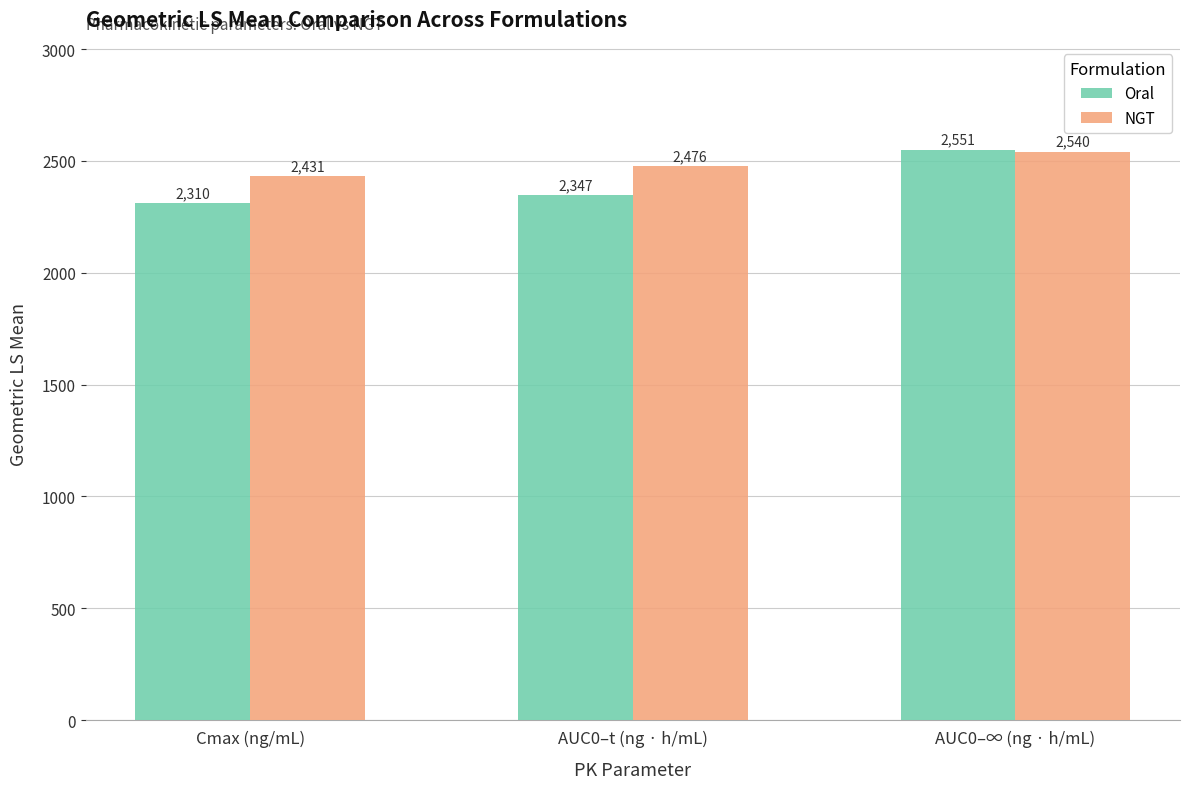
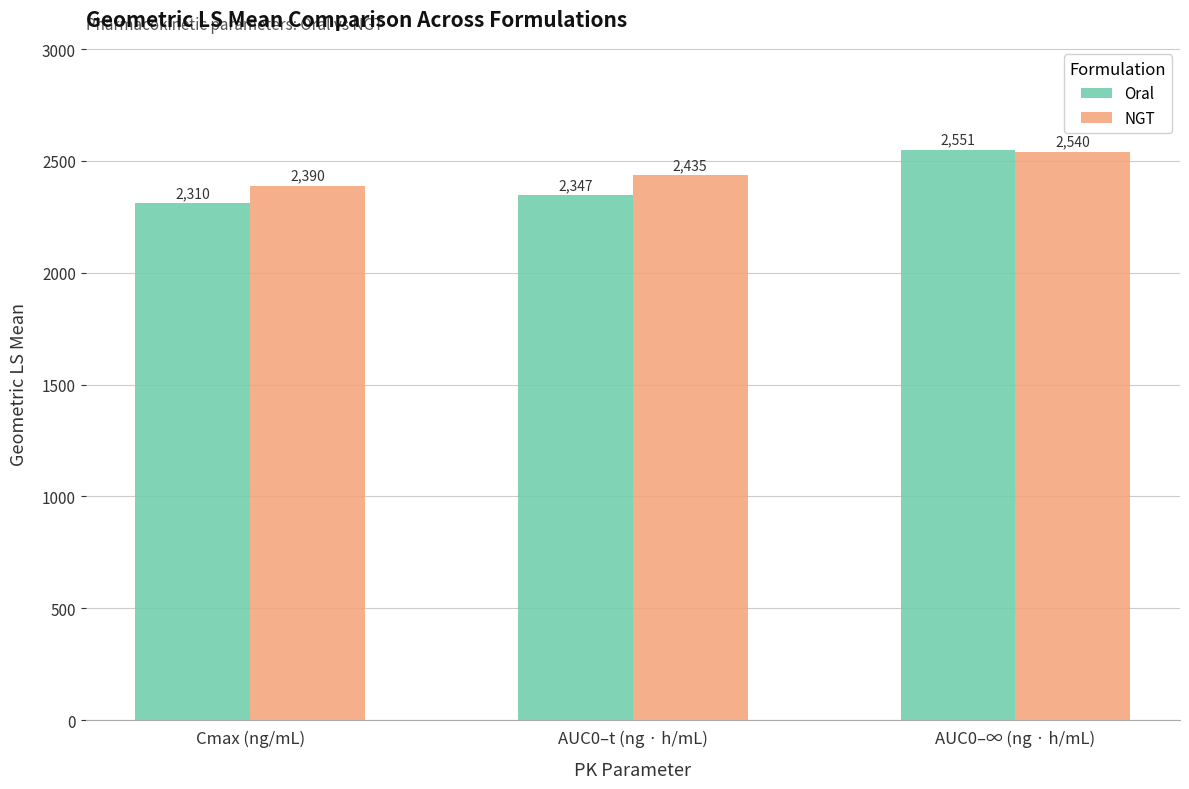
  {
    "Oral": {
      "Cmax (ng/mL)": "2,310",
      "AUC0–t (ng · h/mL)": "2,347",
      "AUC0–∞ (ng · h/mL)": "2,551"
    },
    "NGT": {
-     "Cmax (ng/mL)": "2,431",
-     "AUC0–t (ng · h/mL)": "2,476",
+     "Cmax (ng/mL)": "2,390",
+     "AUC0–t (ng · h/mL)": "2,435",
      "AUC0–∞ (ng · h/mL)": "2,540"
    }
  }
